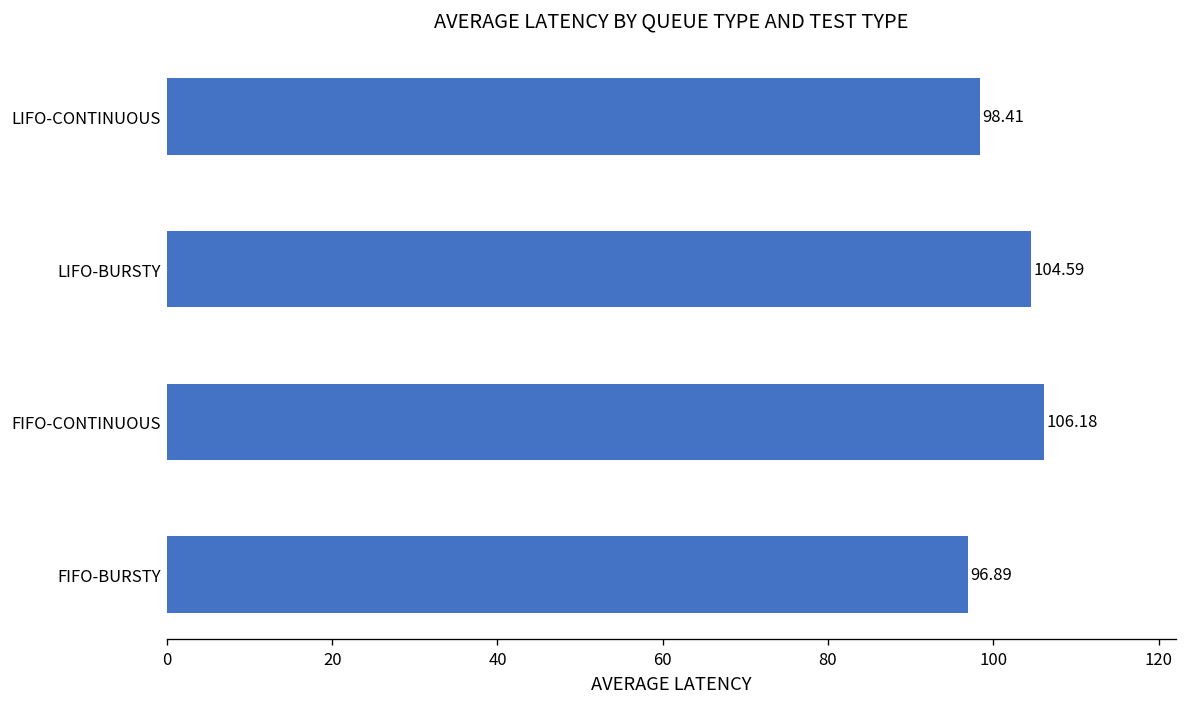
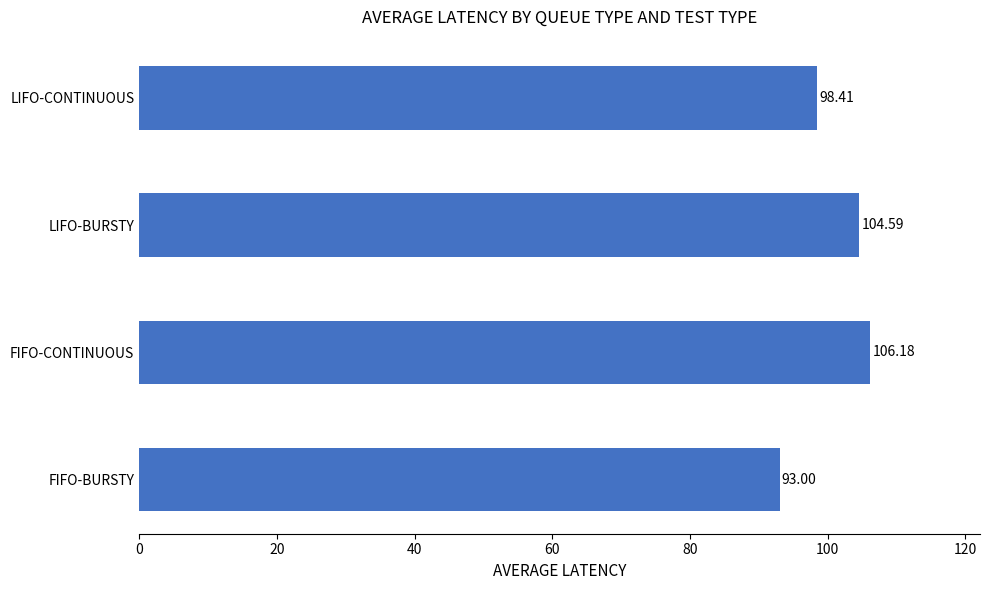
  {
    "LIFO-CONTINUOUS": 98.41,
    "LIFO-BURSTY": 104.59,
    "FIFO-CONTINUOUS": 106.18,
-   "FIFO-BURSTY": 96.89
+   "FIFO-BURSTY": 93.00
  }
